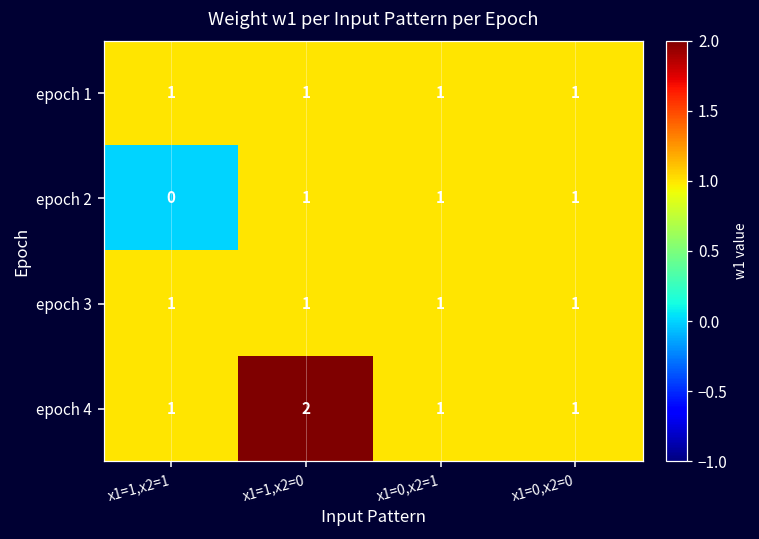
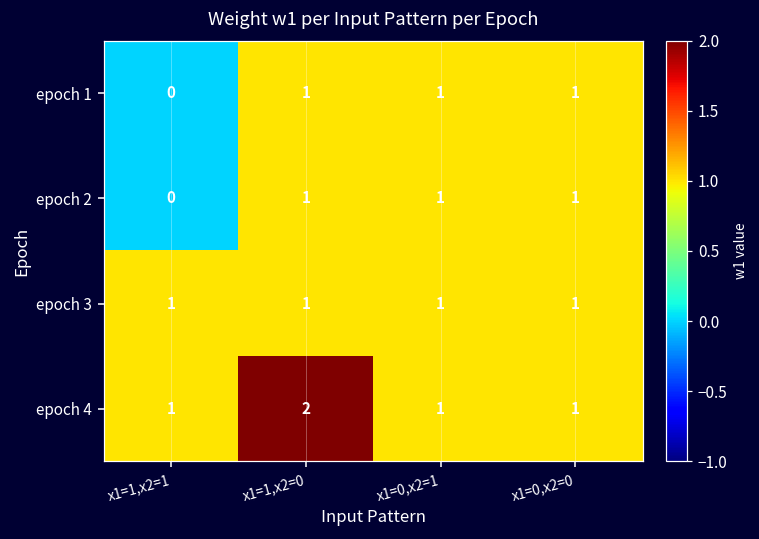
  {
    "epoch 1": {
-     "x1=1,x2=1": 1,
+     "x1=1,x2=1": 0,
      "x1=1,x2=0": 1,
      "x1=0,x2=1": 1,
      "x1=0,x2=0": 1
    },
    "epoch 2": {
      "x1=1,x2=1": 0,
      "x1=1,x2=0": 1,
      "x1=0,x2=1": 1,
      "x1=0,x2=0": 1
    },
    "epoch 3": {
      "x1=1,x2=1": 1,
      "x1=1,x2=0": 1,
      "x1=0,x2=1": 1,
      "x1=0,x2=0": 1
    },
    "epoch 4": {
      "x1=1,x2=1": 1,
      "x1=1,x2=0": 2,
      "x1=0,x2=1": 1,
      "x1=0,x2=0": 1
    }
  }
